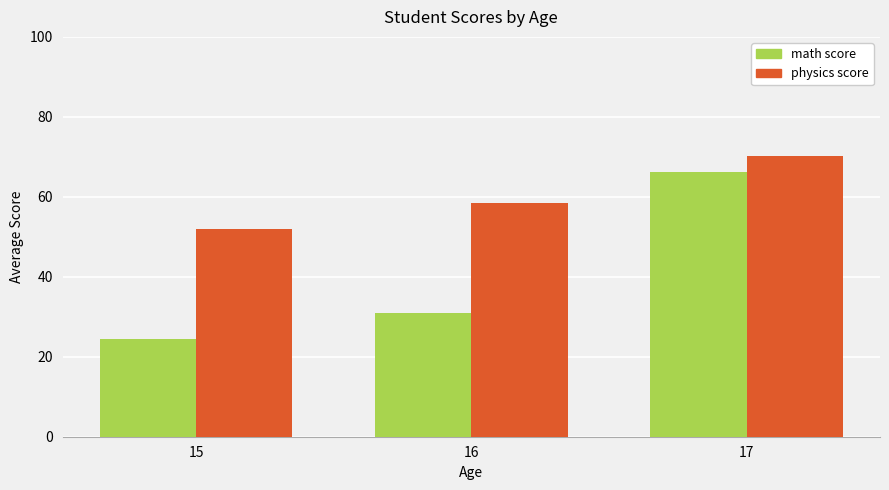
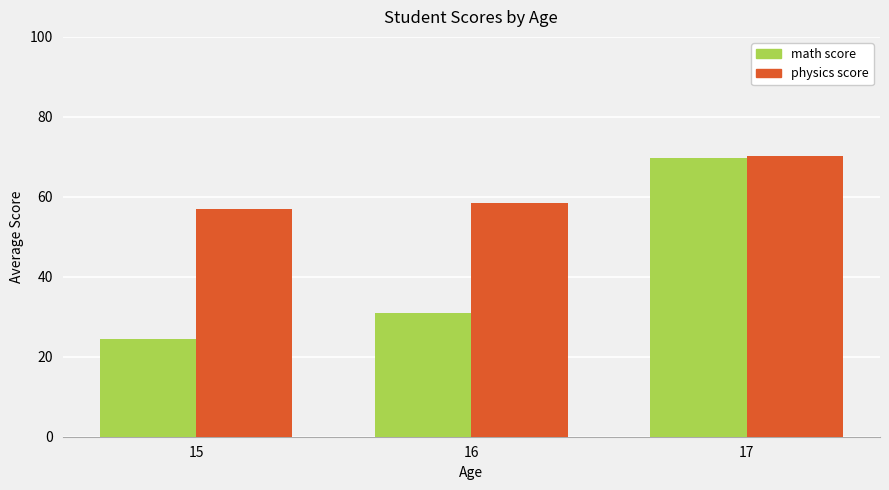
  {
    "math score": {
      "15": 24,
      "16": 31,
-     "17": 66
+     "17": 70
    },
    "physics score": {
-     "15": 52,
+     "15": 57,
      "16": 58,
      "17": 70
    }
  }
